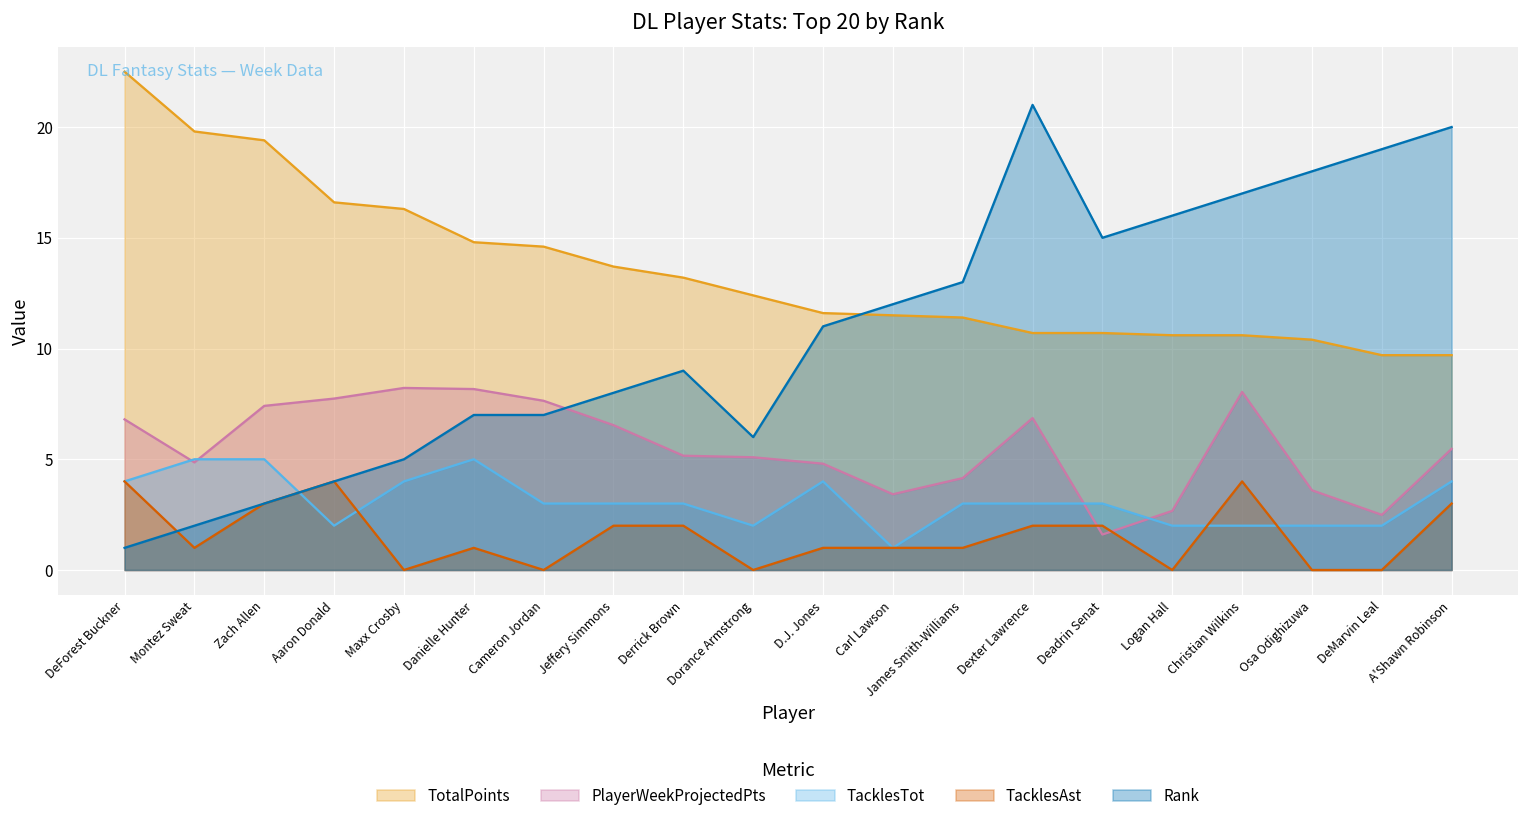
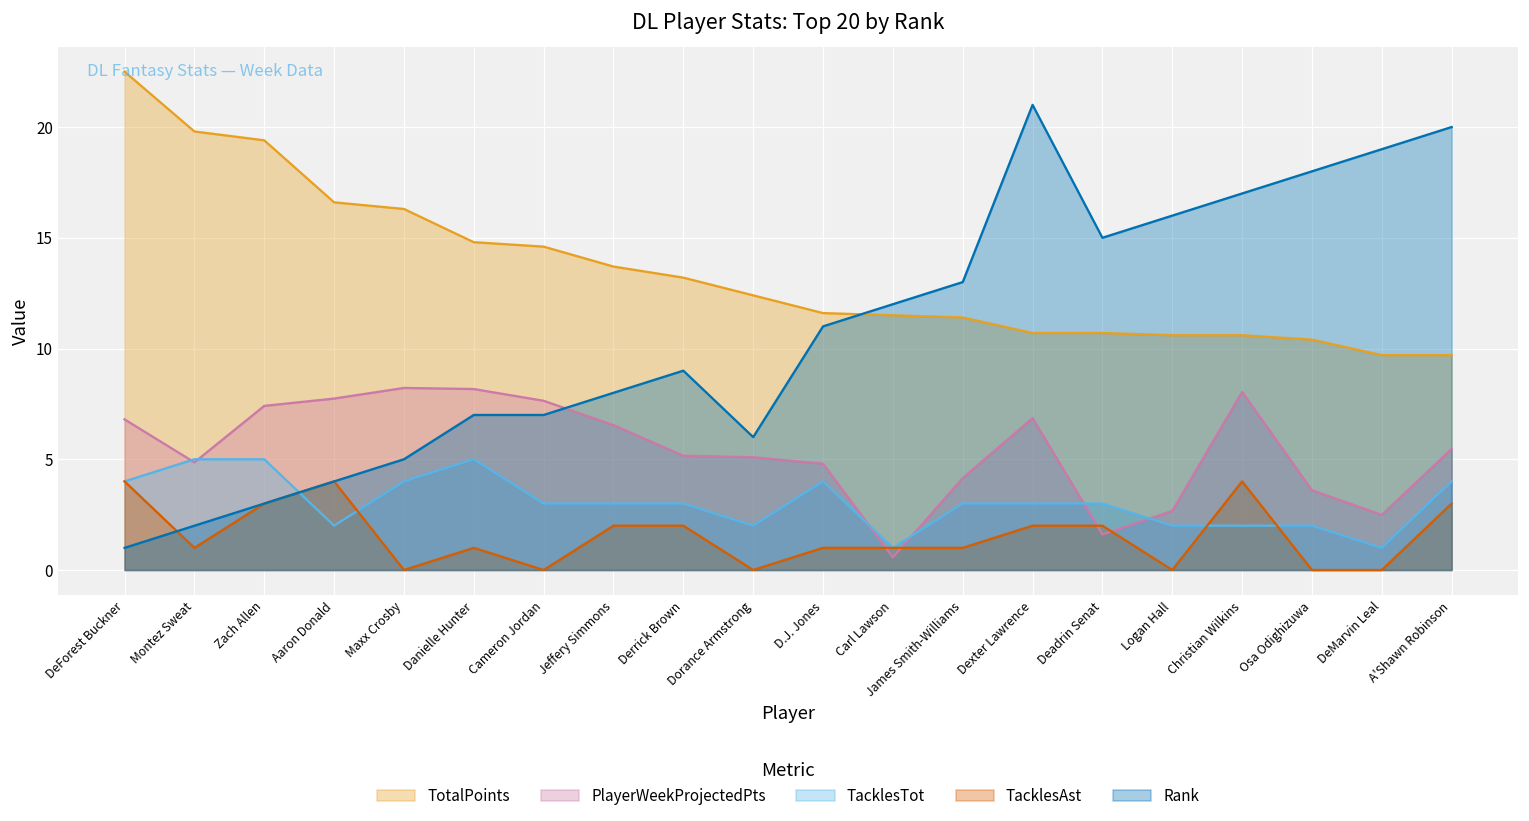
  {
    "PlayerWeekProjectedPts": {
      "DeForest Buckner": 6.8,
      "Montez Sweat": 4.9,
      "Zach Allen": 7.4,
      "Aaron Donald": 7.7,
      "Maxx Crosby": 8.2,
      "Danielle Hunter": 8.2,
      "Cameron Jordan": 7.6,
      "Jeffery Simmons": 6.5,
      "Derrick Brown": 5.2,
      "Dorance Armstrong": 5.1,
      "D.J. Jones": 4.8,
-     "Carl Lawson": 3.4,
+     "Carl Lawson": 0.6,
      "James Smith-Williams": 4.2,
      "Dexter Lawrence": 6.9,
      "Deadrin Senat": 1.6,
      "Logan Hall": 2.7,
      "Christian Wilkins": 8.0,
      "Osa Odighizuwa": 3.6,
      "DeMarvin Leal": 2.5,
      "A'Shawn Robinson": 5.5
    },
    "TacklesTot": {
      "Montez Sweat": 5,
      "Zach Allen": 5,
      "Aaron Donald": 2,
      "Maxx Crosby": 4,
      "Danielle Hunter": 5,
      "Cameron Jordan": 3,
      "Jeffery Simmons": 3,
      "Derrick Brown": 3,
      "Dorance Armstrong": 2,
      "D.J. Jones": 4,
      "James Smith-Williams": 3,
      "Dexter Lawrence": 3,
      "Deadrin Senat": 3,
      "Logan Hall": 2,
      "Christian Wilkins": 2,
      "Osa Odighizuwa": 2,
-     "DeMarvin Leal": 2,
+     "DeMarvin Leal": 1,
      "A'Shawn Robinson": 4
    },
    "Rank": {
      "DeForest Buckner": 1.0,
      "Montez Sweat": 2.0,
      "Maxx Crosby": 5.0,
      "Danielle Hunter": 7.0,
      "Cameron Jordan": 7.0,
      "Jeffery Simmons": 8.0,
      "Derrick Brown": 9.0,
      "Dorance Armstrong": 6.0,
      "D.J. Jones": 11.0,
      "Carl Lawson": 12.0,
      "James Smith-Williams": 13.0,
      "Dexter Lawrence": 21.0,
      "Deadrin Senat": 15.0,
      "Logan Hall": 16.0,
      "Christian Wilkins": 17.0,
      "Osa Odighizuwa": 18.0,
      "DeMarvin Leal": 19.0,
      "A'Shawn Robinson": 20.0
    }
  }
